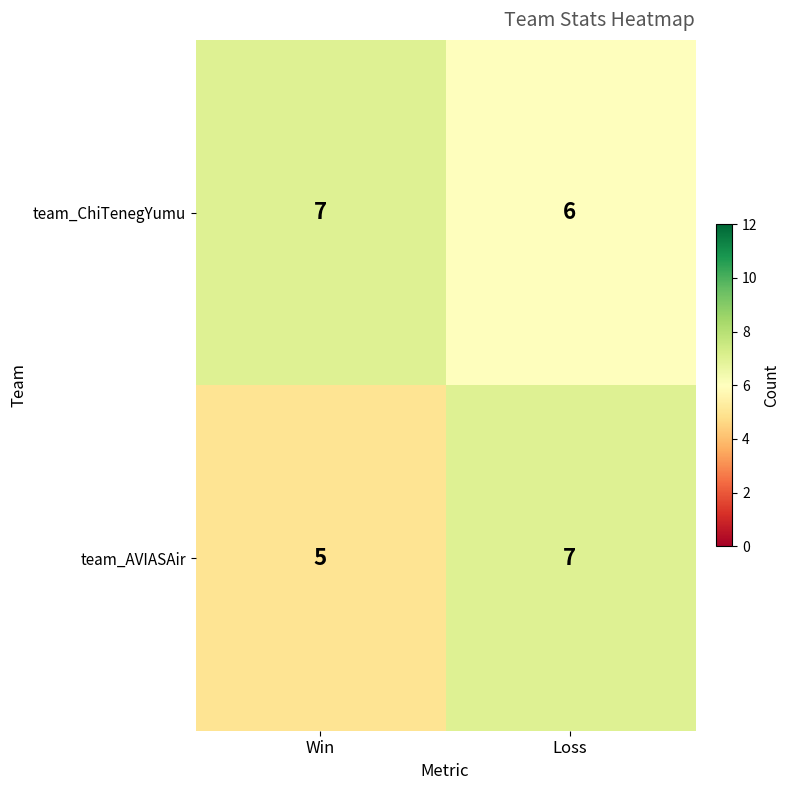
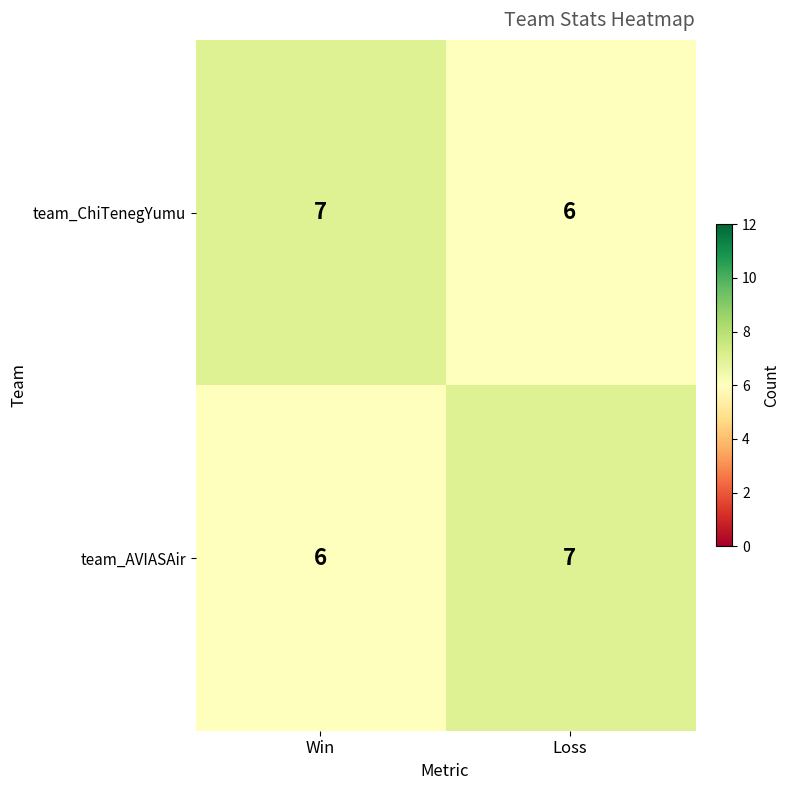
  {
    "team_ChiTenegYumu": {
      "Win": 7,
      "Loss": 6
    },
    "team_AVIASAir": {
-     "Win": 5,
+     "Win": 6,
      "Loss": 7
    }
  }
